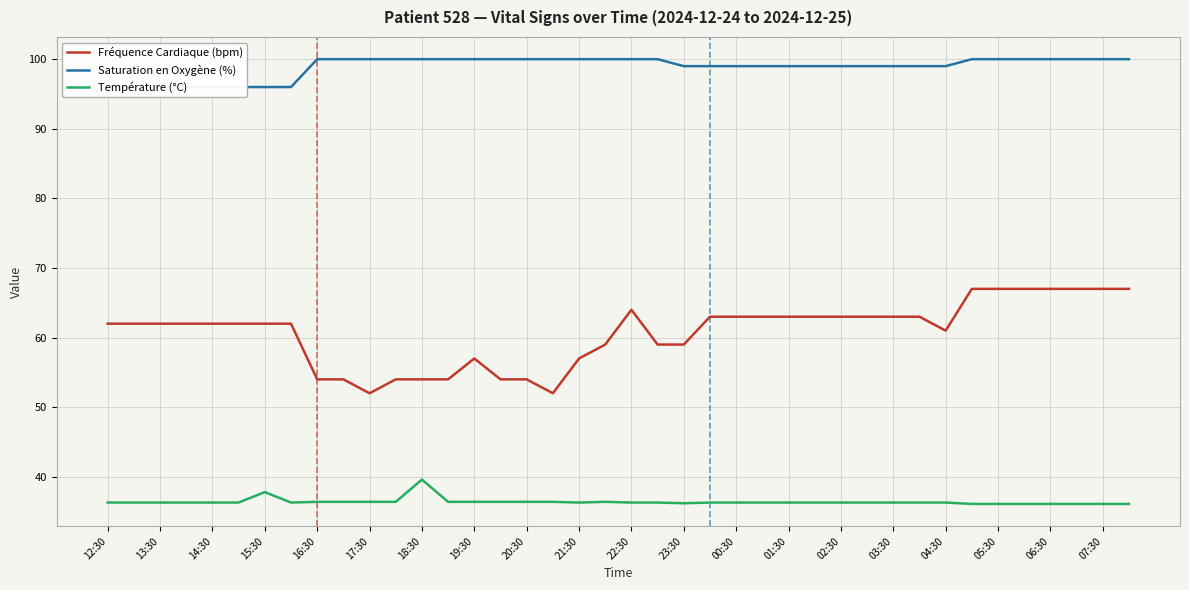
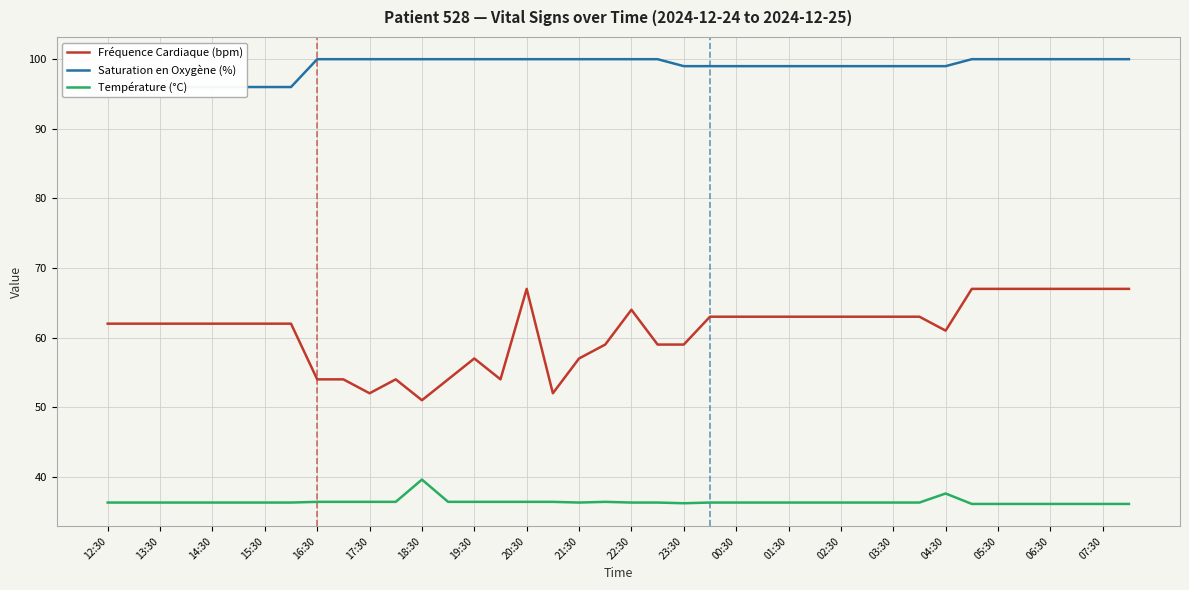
  {
    "Fréquence Cardiaque (bpm)": {
      "12:30": 62,
      "13:30": 62,
      "14:30": 62,
      "15:30": 62,
      "16:30": 54,
      "17:30": 52,
-     "18:30": 54,
+     "18:30": 51,
      "19:30": 57,
-     "20:30": 54,
+     "20:30": 67,
      "21:30": 57,
      "22:30": 64,
      "23:30": 59,
      "00:30": 63,
      "01:30": 63,
      "02:30": 63,
      "03:30": 63,
      "04:30": 61,
      "05:30": 67,
      "06:30": 67,
      "07:30": 67
    },
    "Saturation en Oxygène (%)": {
      "15:30": 96,
      "16:30": 100,
      "17:30": 100,
      "18:30": 100,
      "19:30": 100,
      "20:30": 100,
      "21:30": 100,
      "22:30": 100,
      "23:30": 99,
      "00:30": 99,
      "01:30": 99,
      "02:30": 99,
      "03:30": 99,
      "04:30": 99,
      "05:30": 100,
      "06:30": 100,
      "07:30": 100
    },
    "Température (°C)": {
      "12:30": 36,
      "13:30": 36,
      "14:30": 36,
-     "15:30": 38,
+     "15:30": 36,
      "16:30": 36,
      "17:30": 36,
      "18:30": 40,
      "19:30": 36,
      "20:30": 36,
      "21:30": 36,
      "22:30": 36,
      "23:30": 36,
      "00:30": 36,
      "01:30": 36,
      "02:30": 36,
      "03:30": 36,
-     "04:30": 36,
+     "04:30": 38,
      "05:30": 36,
      "06:30": 36,
      "07:30": 36
    }
  }
